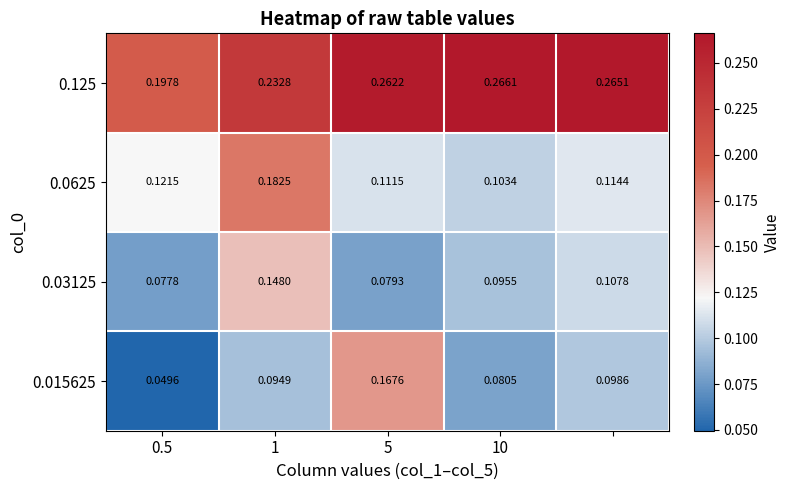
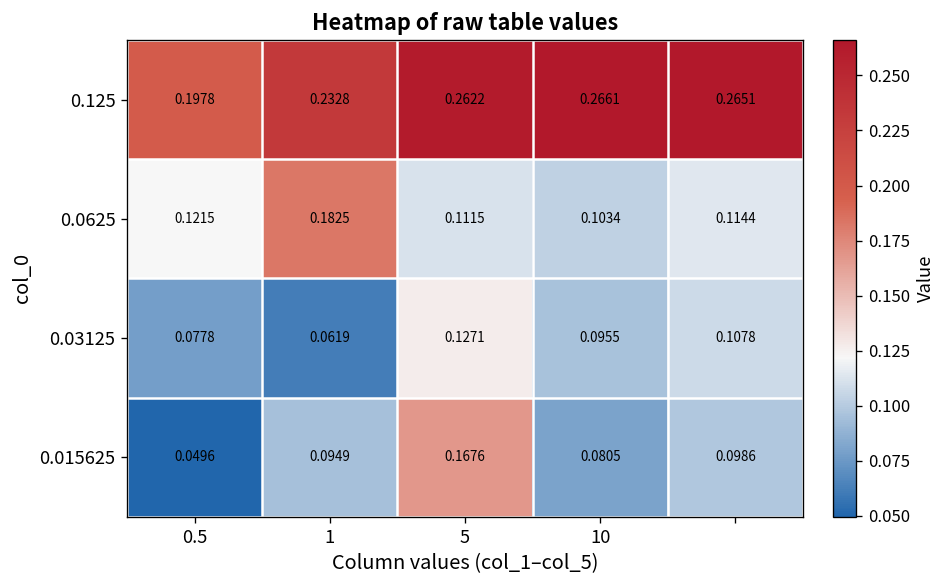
  {
    "0.125": {
      "0.5": 0.1978,
      "1": 0.2328,
      "5": 0.2622,
      "10": 0.2661
    },
    "0.0625": {
      "0.5": 0.1215,
      "1": 0.1825,
      "5": 0.1115,
      "10": 0.1034
    },
    "0.03125": {
      "0.5": 0.0778,
-     "1": 0.1480,
-     "5": 0.0793,
+     "1": 0.0619,
+     "5": 0.1271,
      "10": 0.0955
    },
    "0.015625": {
      "0.5": 0.0496,
      "1": 0.0949,
      "5": 0.1676,
      "10": 0.0805
    }
  }
